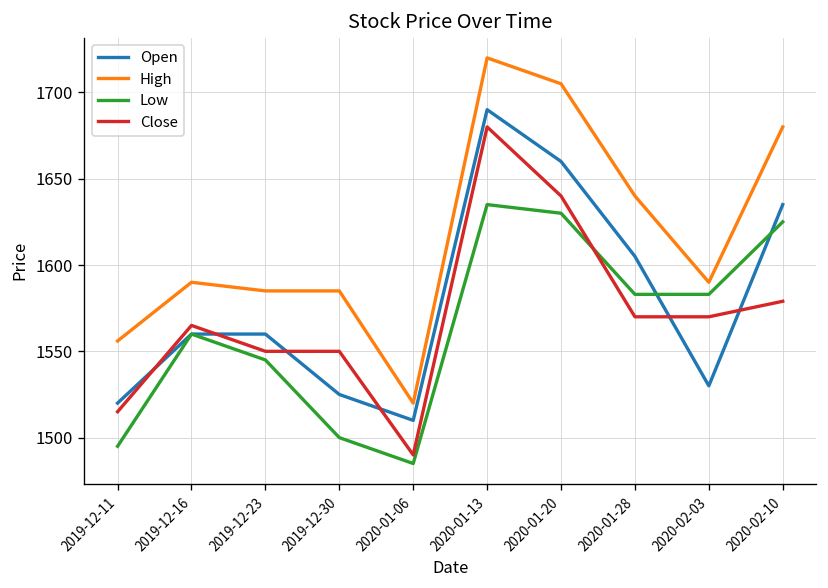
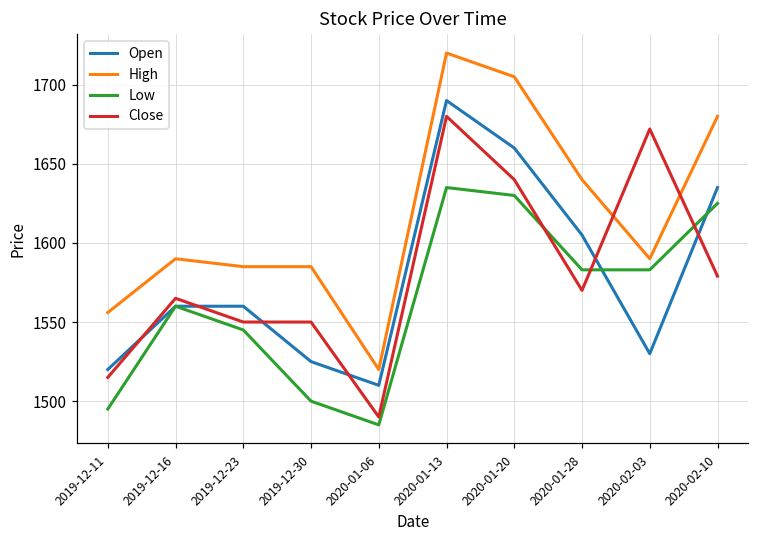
  {
    "Open": {
      "2019-12-11": 1520,
      "2019-12-23": 1560,
      "2019-12-30": 1525,
      "2020-01-06": 1510,
      "2020-01-13": 1690,
      "2020-01-20": 1660,
      "2020-01-28": 1605,
      "2020-02-03": 1530,
      "2020-02-10": 1635
    },
    "High": {
      "2019-12-11": 1556,
      "2019-12-16": 1590,
      "2019-12-23": 1585,
      "2019-12-30": 1585,
      "2020-01-06": 1520,
      "2020-01-13": 1720,
      "2020-01-20": 1705,
      "2020-01-28": 1640,
      "2020-02-03": 1590,
      "2020-02-10": 1680
    },
    "Low": {
      "2019-12-11": 1495,
      "2019-12-23": 1545,
      "2019-12-30": 1500,
      "2020-01-06": 1485,
      "2020-01-13": 1635,
      "2020-01-20": 1630,
      "2020-01-28": 1583,
      "2020-02-03": 1583,
      "2020-02-10": 1625
    },
    "Close": {
      "2019-12-11": 1515,
      "2019-12-16": 1565,
      "2019-12-23": 1550,
      "2019-12-30": 1550,
      "2020-01-06": 1490,
      "2020-01-13": 1680,
      "2020-01-20": 1640,
      "2020-01-28": 1570,
-     "2020-02-03": 1570,
+     "2020-02-03": 1672,
      "2020-02-10": 1579
    }
  }
